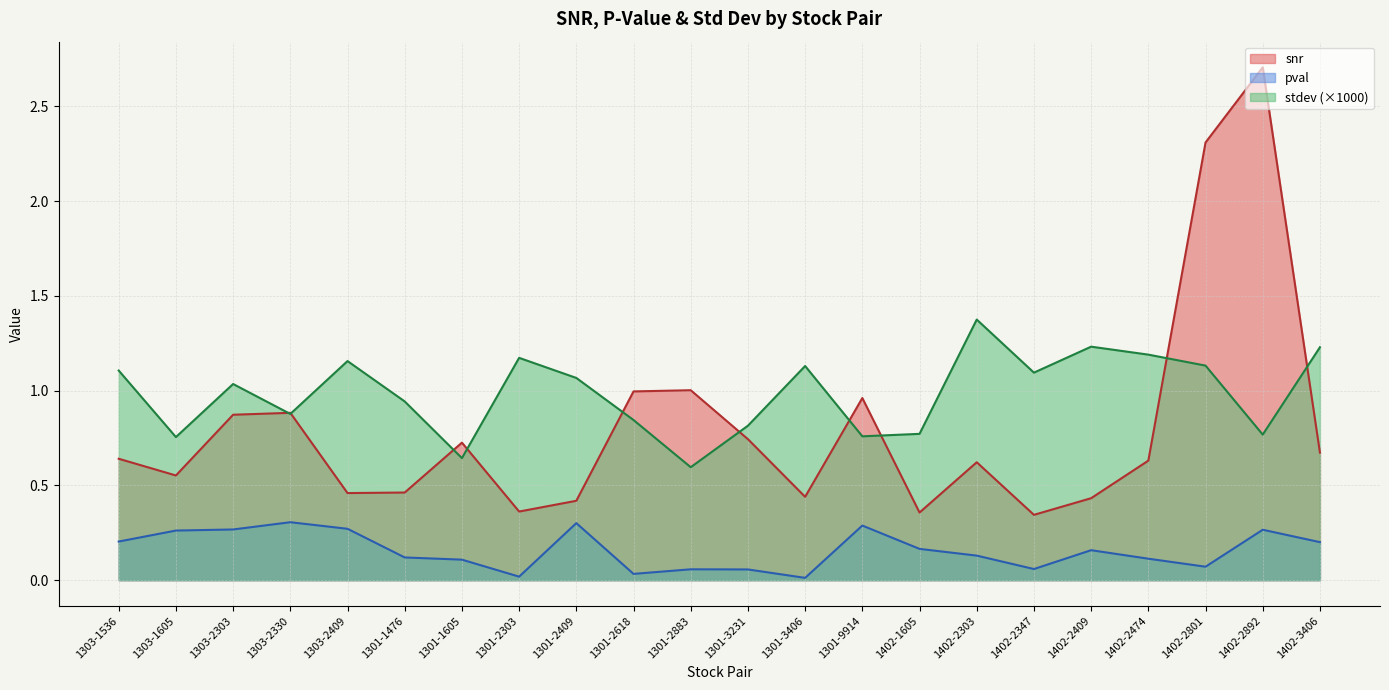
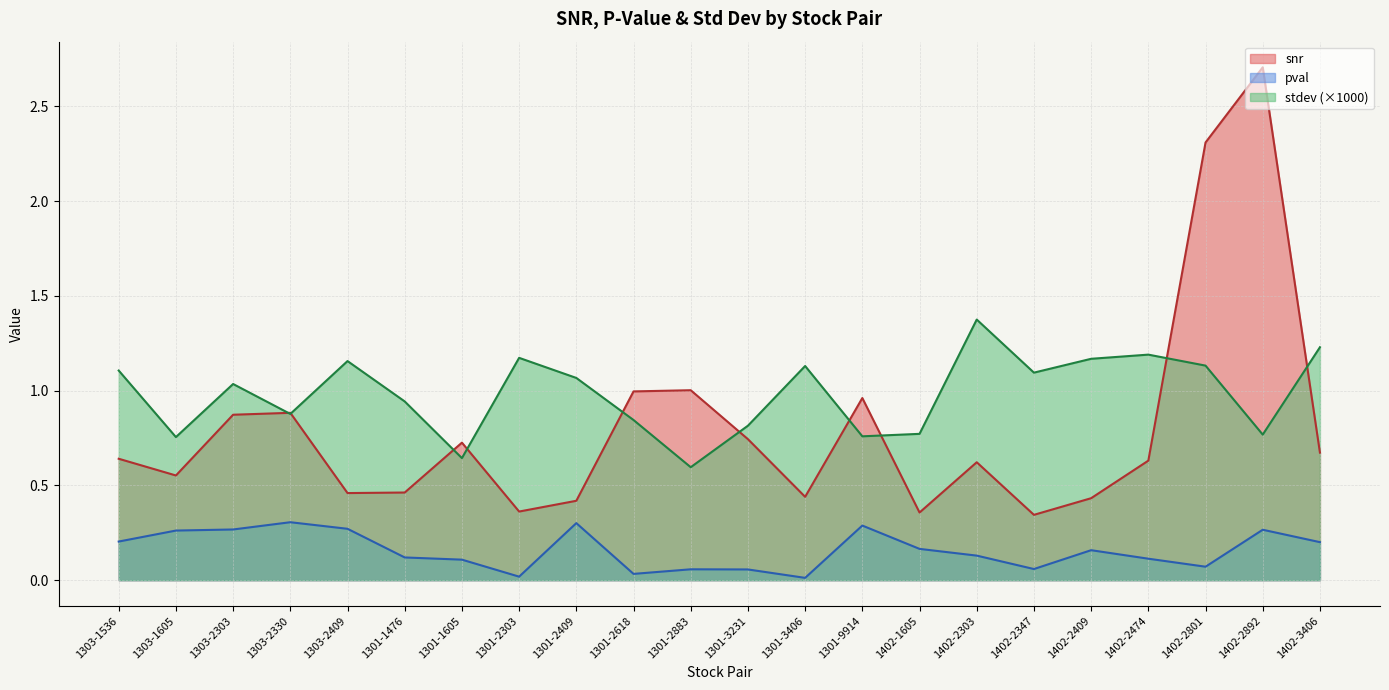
  {
    "snr": {
      "1303-1536": 0.64,
      "1303-1605": 0.55,
      "1303-2303": 0.87,
      "1303-2409": 0.46,
      "1301-1476": 0.46,
      "1301-1605": 0.73,
      "1301-2303": 0.36,
      "1301-2409": 0.42,
      "1301-2618": 1.00,
      "1301-2883": 1.00,
      "1301-3231": 0.74,
      "1301-3406": 0.44,
      "1301-9914": 0.96,
      "1402-1605": 0.36,
      "1402-2303": 0.62,
      "1402-2347": 0.34,
      "1402-2409": 0.43,
      "1402-2474": 0.63,
      "1402-2801": 2.31,
      "1402-3406": 0.67
    },
    "pval": {
      "1303-1536": 0.20,
      "1303-1605": 0.26,
      "1303-2303": 0.27,
      "1303-2330": 0.31,
      "1303-2409": 0.27,
      "1301-1476": 0.12,
      "1301-1605": 0.11,
      "1301-2303": 0.02,
      "1301-2409": 0.30,
      "1301-2618": 0.03,
      "1301-2883": 0.06,
      "1301-3231": 0.06,
      "1301-3406": 0.01,
      "1301-9914": 0.29,
      "1402-1605": 0.17,
      "1402-2303": 0.13,
      "1402-2347": 0.06,
      "1402-2409": 0.16,
      "1402-2474": 0.11,
      "1402-2801": 0.07,
      "1402-2892": 0.27,
      "1402-3406": 0.20
    },
    "stdev (×1000)": {
      "1303-1536": 1.11,
      "1303-1605": 0.76,
      "1303-2303": 1.04,
      "1303-2409": 1.16,
      "1301-1476": 0.94,
      "1301-1605": 0.64,
      "1301-2303": 1.17,
      "1301-2409": 1.07,
      "1301-2618": 0.85,
      "1301-2883": 0.60,
      "1301-3231": 0.82,
      "1301-3406": 1.13,
      "1301-9914": 0.76,
      "1402-1605": 0.77,
      "1402-2303": 1.38,
      "1402-2347": 1.10,
-     "1402-2409": 1.23,
+     "1402-2409": 1.17,
      "1402-2474": 1.19,
      "1402-2801": 1.13,
      "1402-2892": 0.77,
      "1402-3406": 1.23
    }
  }
